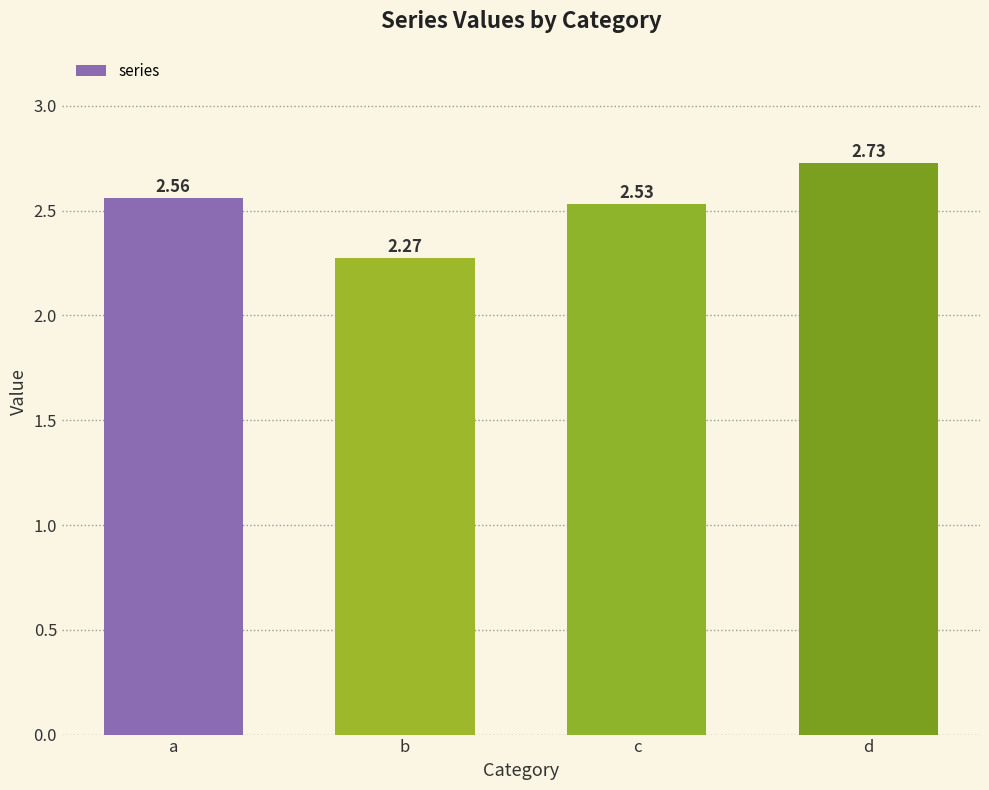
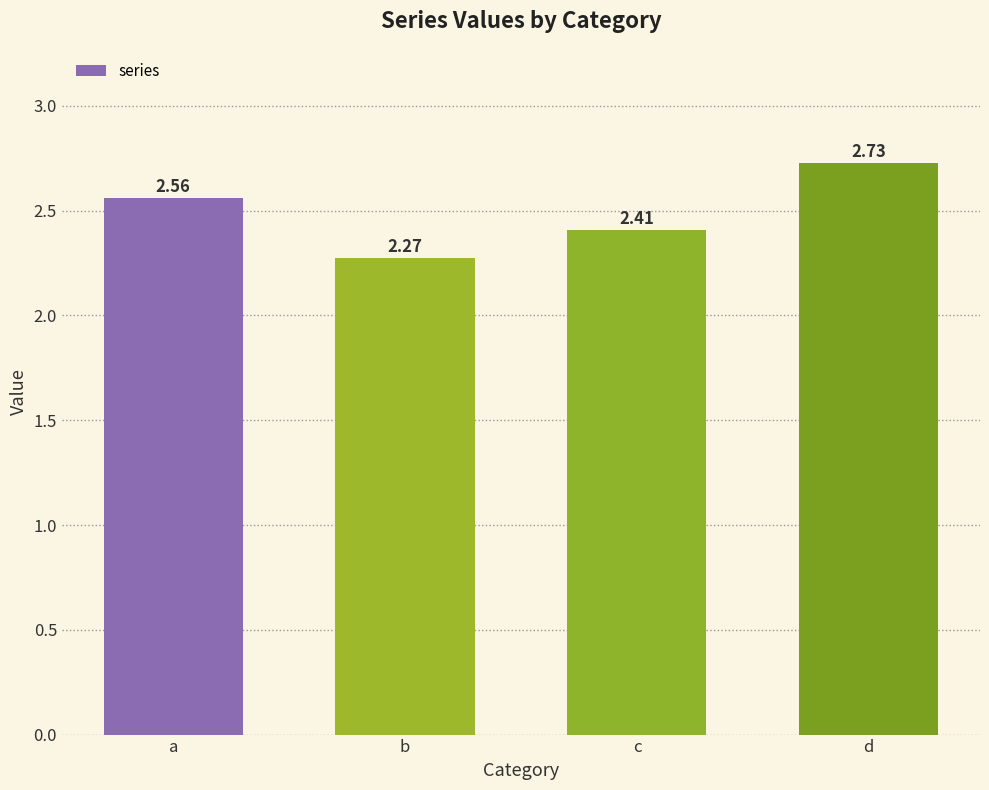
  {
    "a": 2.56,
    "b": 2.27,
-   "c": 2.53,
+   "c": 2.41,
    "d": 2.73
  }
